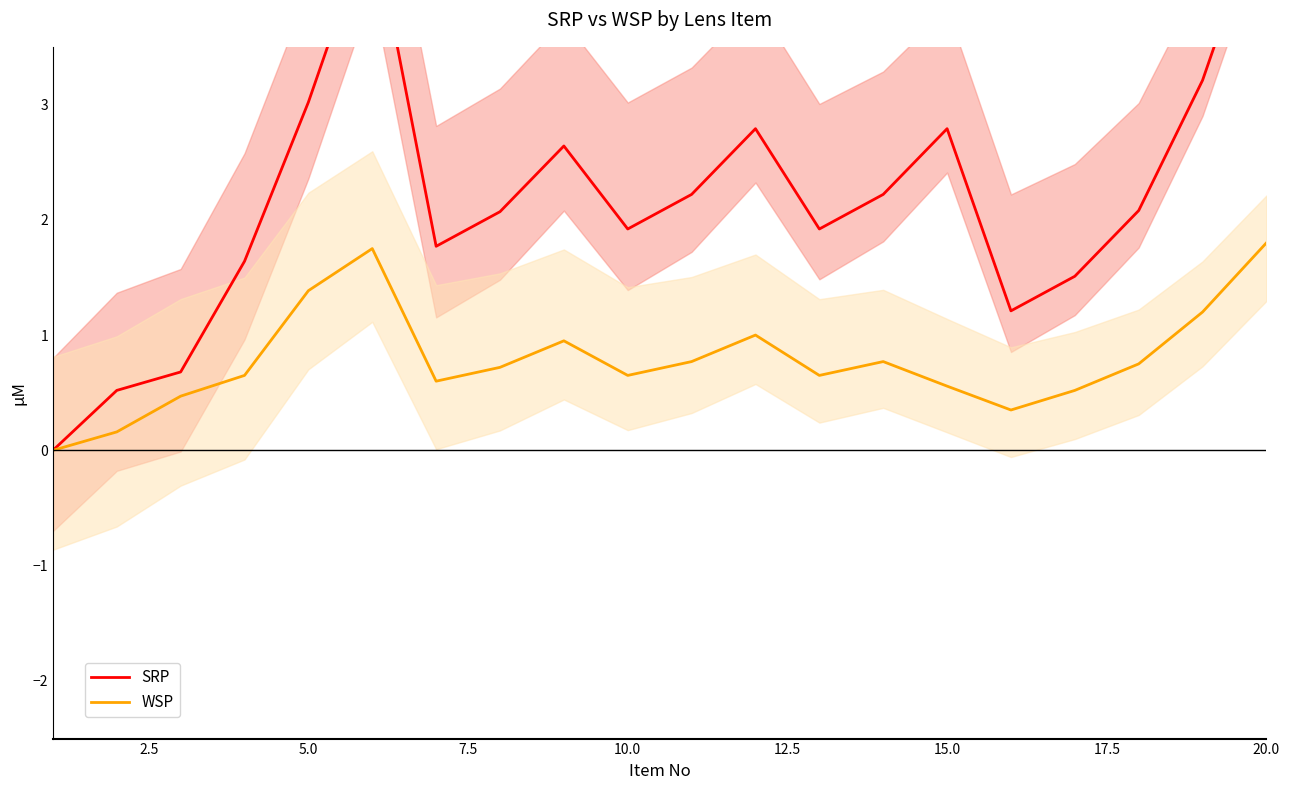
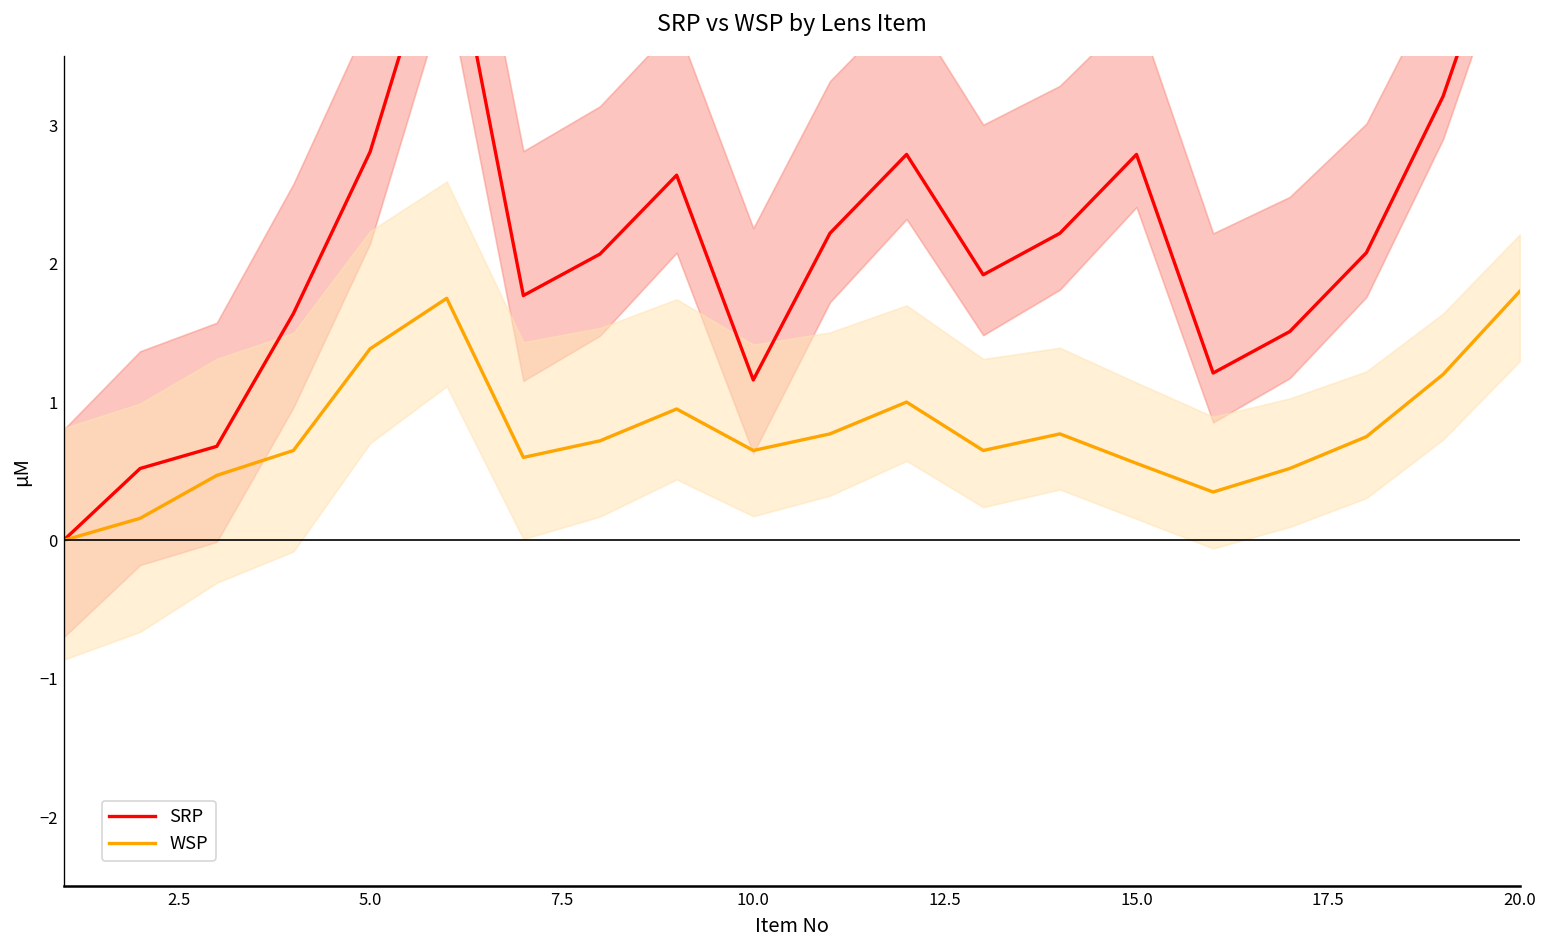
  {
    "SRP": {
-     "5.0": 3.02,
-     "10.0": 1.92,
+     "5.0": 2.81,
+     "10.0": 1.16,
      "15.0": 2.79
    },
    "WSP": {
      "5.0": 1.39,
      "10.0": 0.65,
      "15.0": 0.56,
      "20.0": 1.80
    }
  }
